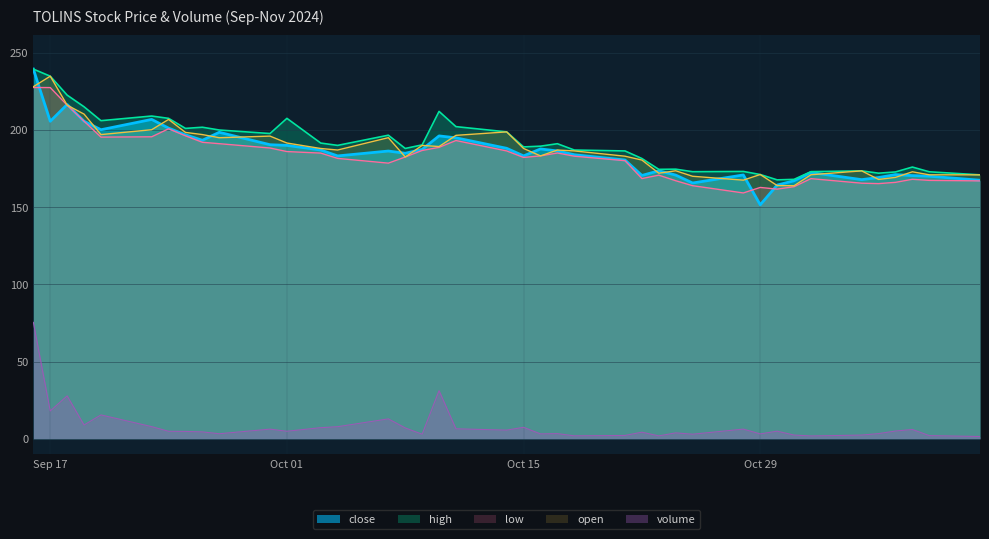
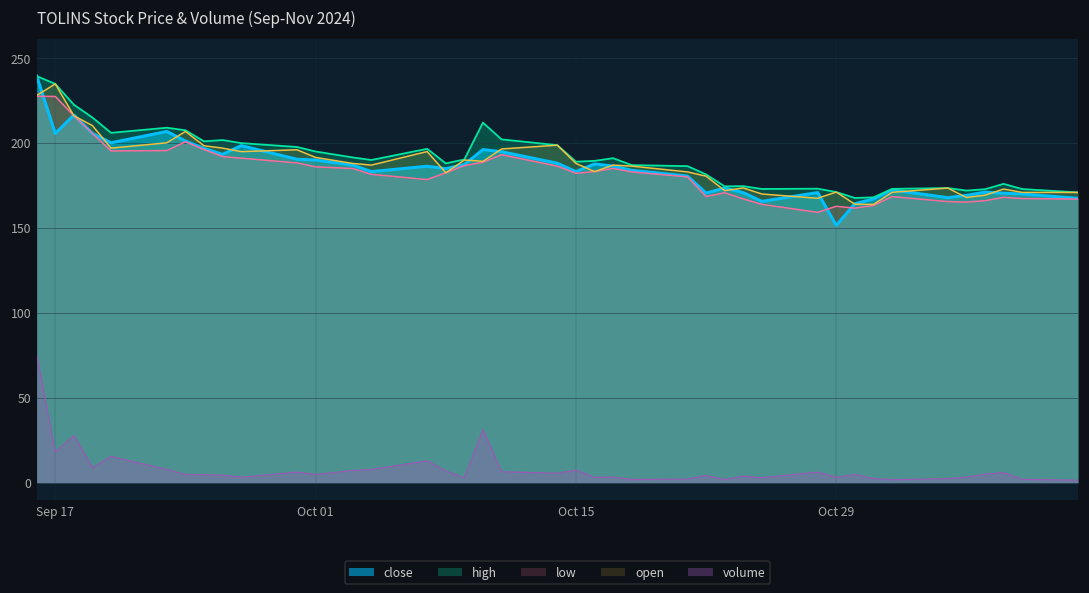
  {
    "close": {
      "Sep 17": 206,
      "Oct 29": 152
    },
    "high": {
-     "Oct 01": 208
+     "Oct 01": 195
    }
  }
